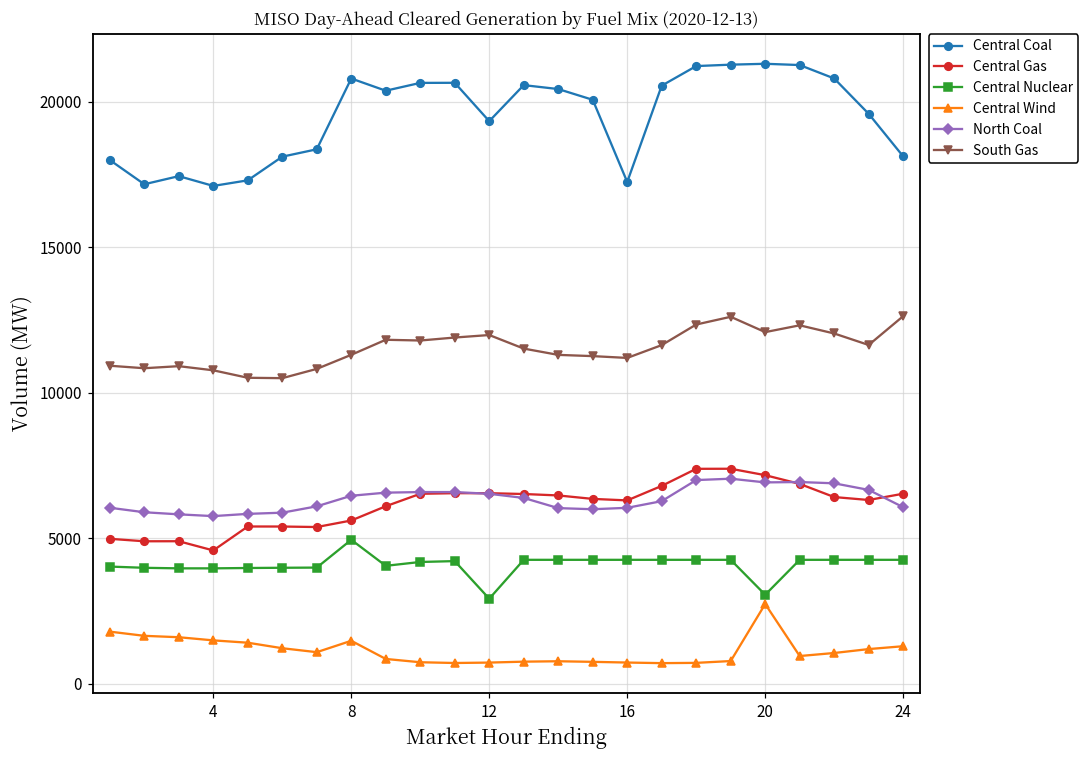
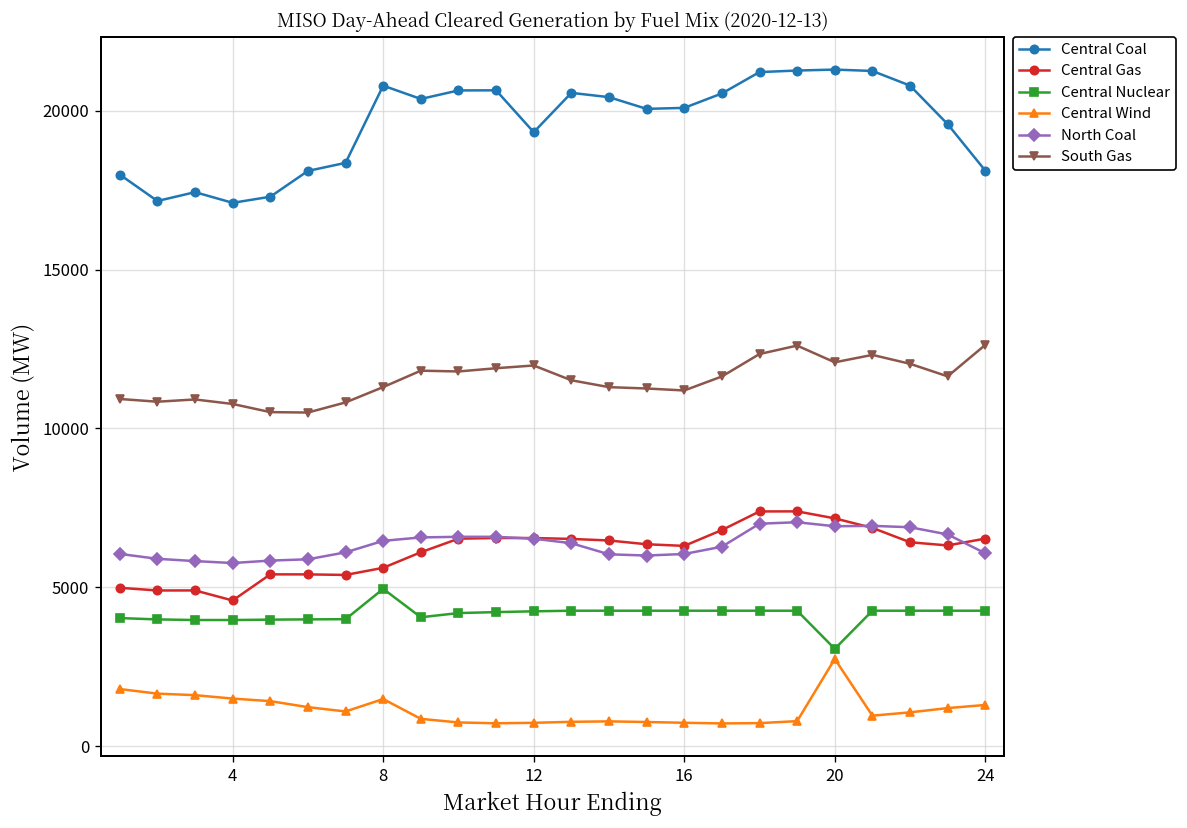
  {
    "Central Coal": {
      "4": 17100,
      "8": 20800,
      "12": 19300,
-     "16": 17200,
+     "16": 20100,
      "20": 21300,
      "24": 18100
    },
    "Central Gas": {
      "4": 4600,
      "8": 5600,
      "16": 6300,
      "20": 7200,
      "24": 6500
    },
    "Central Nuclear": {
      "4": 4000,
      "8": 4900,
-     "12": 2900,
+     "12": 4200,
      "16": 4300,
      "20": 3100,
      "24": 4300
    },
    "Central Wind": {
      "4": 1500,
      "8": 1500,
      "12": 700,
      "16": 700,
      "20": 2700,
      "24": 1300
    },
    "North Coal": {
      "4": 5800,
      "8": 6500,
      "16": 6000,
      "20": 6900,
      "24": 6100
    },
    "South Gas": {
      "4": 10800,
      "8": 11300,
      "12": 12000,
      "16": 11200,
      "20": 12100,
      "24": 12600
    }
  }
